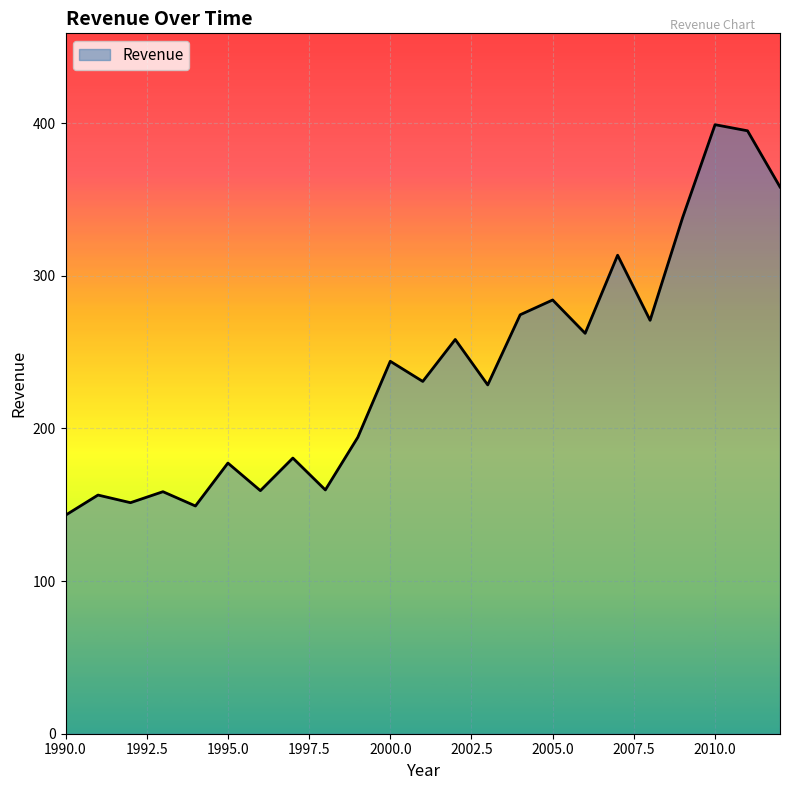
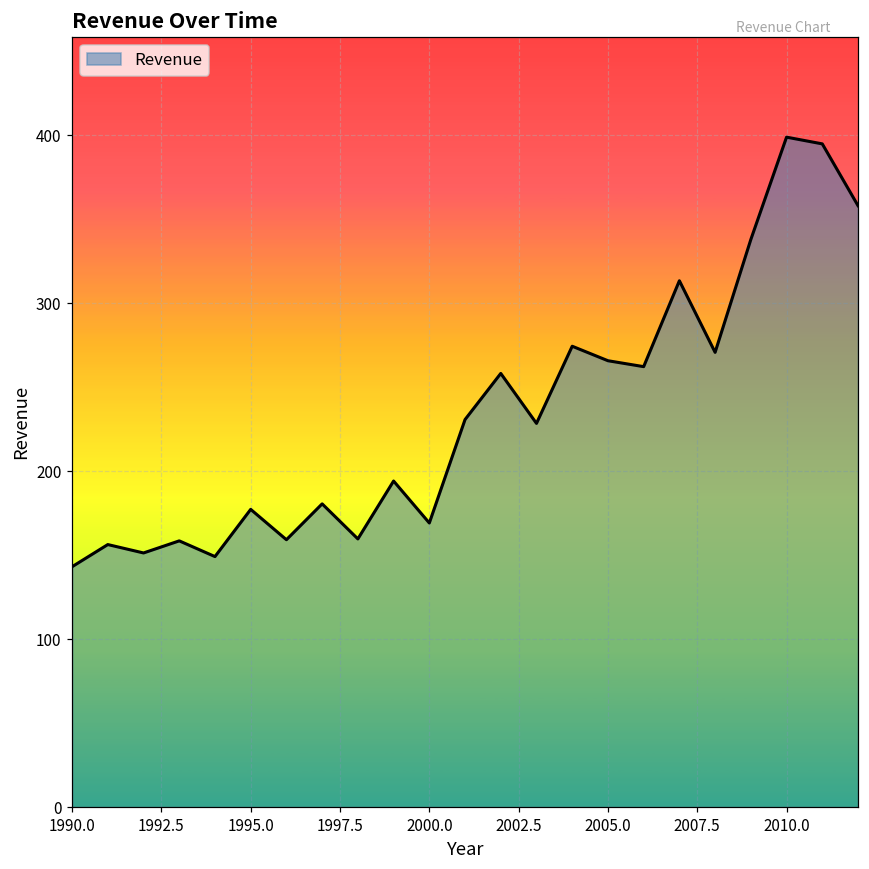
  {
    "1990.0": 143,
    "1995.0": 177,
-   "2000.0": 244,
-   "2005.0": 284,
+   "2000.0": 169,
+   "2005.0": 266,
    "2010.0": 399
  }
